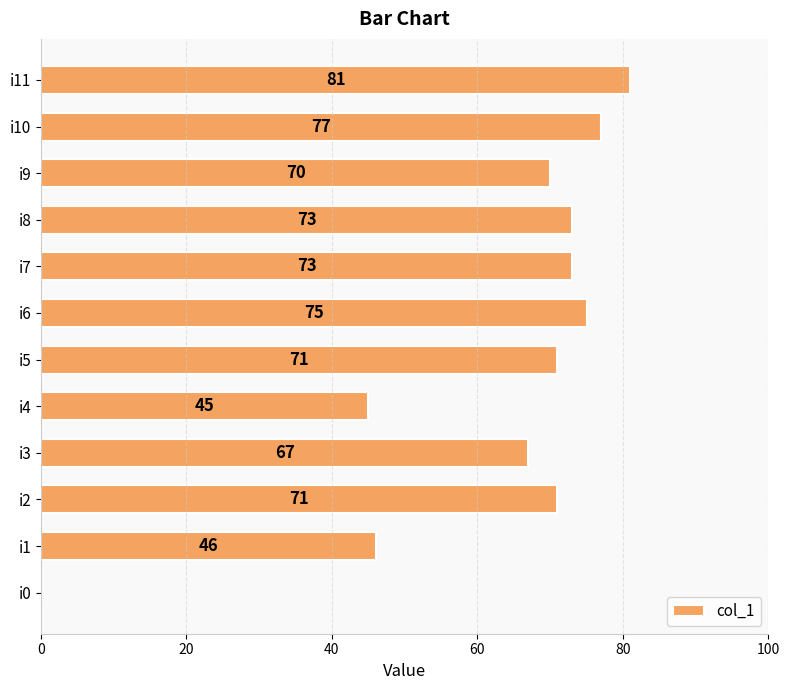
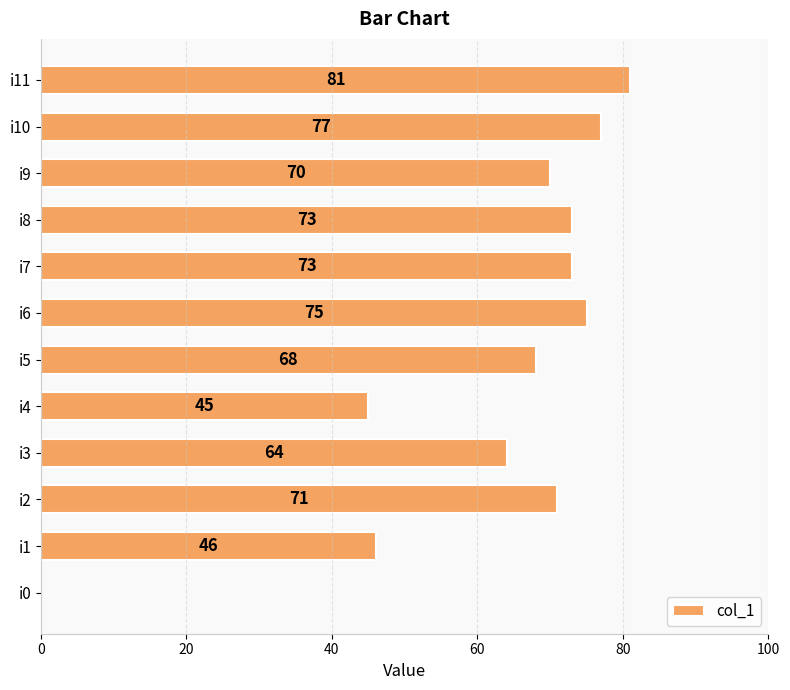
  {
    "i11": 81,
    "i10": 77,
    "i9": 70,
    "i8": 73,
    "i7": 73,
    "i6": 75,
-   "i5": 71,
+   "i5": 68,
    "i4": 45,
-   "i3": 67,
+   "i3": 64,
    "i2": 71,
    "i1": 46
  }
